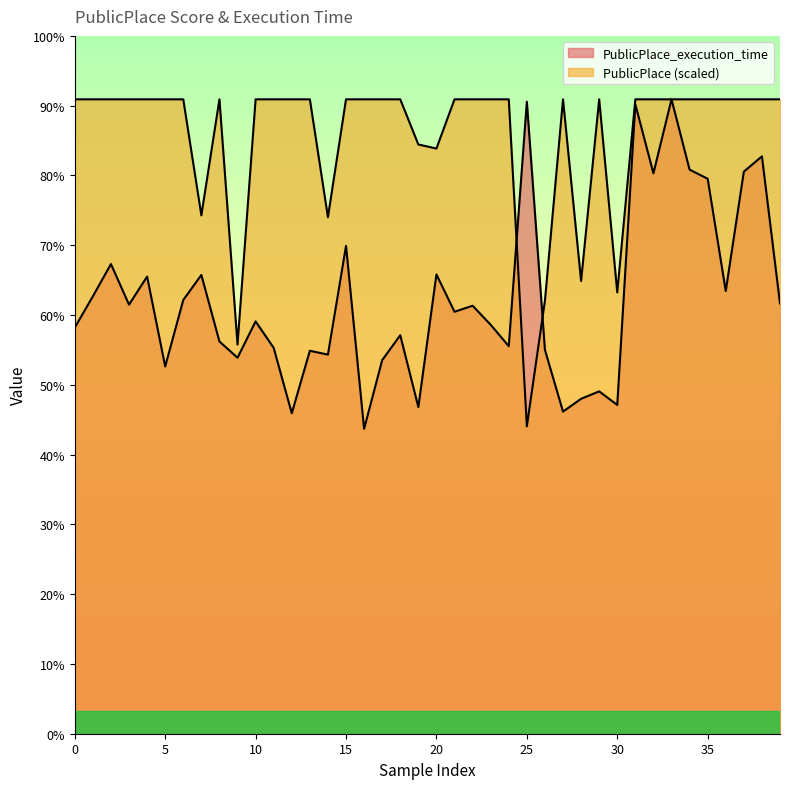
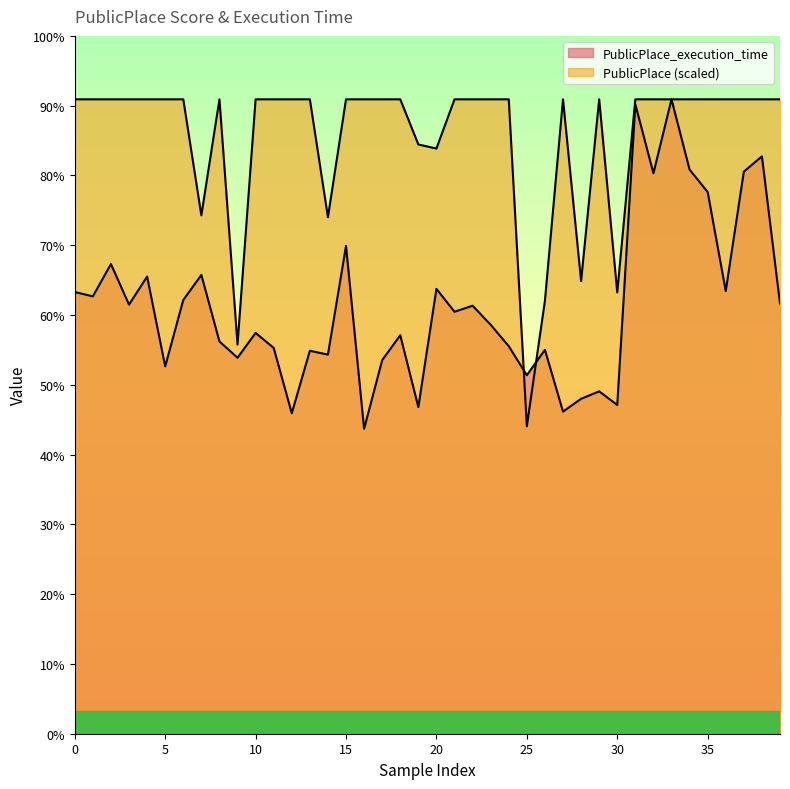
  {
    "PublicPlace_execution_time": {
-     "0": "58%",
+     "0": "63%",
      "5": "53%",
-     "10": "59%",
+     "10": "57%",
      "15": "70%",
-     "20": "66%",
-     "25": "91%",
+     "20": "64%",
+     "25": "51%",
      "30": "47%",
-     "35": "80%"
+     "35": "78%"
    },
    "PublicPlace (scaled)": {
      "0": "91%",
      "5": "91%",
      "10": "91%",
      "15": "91%",
      "20": "84%",
      "25": "44%",
      "30": "63%",
      "35": "91%"
    }
  }
